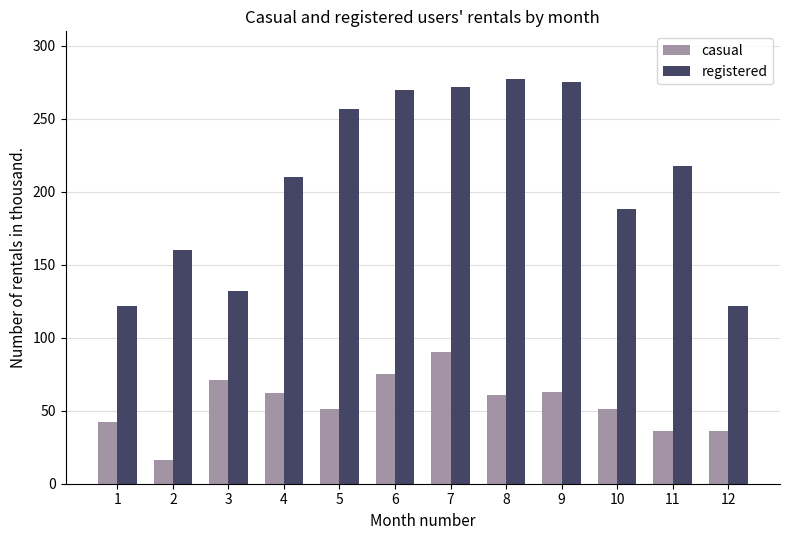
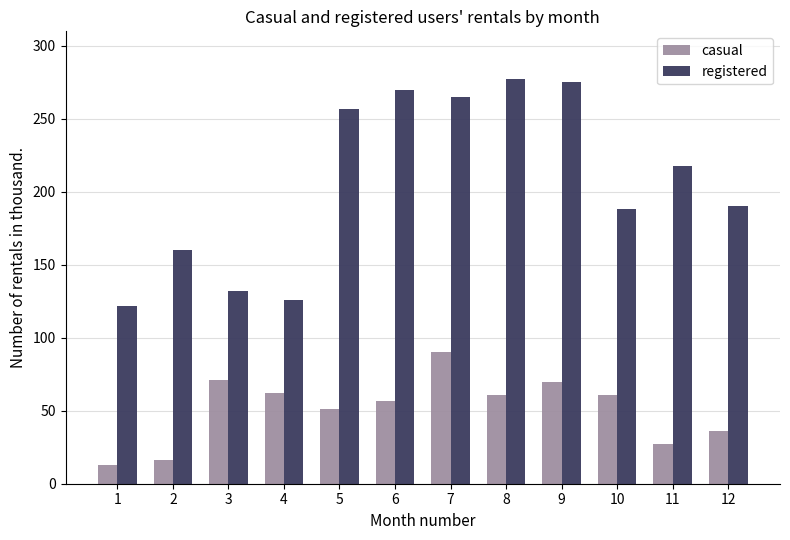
  {
    "casual": {
-     "1": 42,
+     "1": 13,
      "2": 16,
      "3": 71,
      "4": 62,
      "5": 51,
-     "6": 75,
+     "6": 57,
      "7": 90,
      "8": 61,
-     "9": 63,
-     "10": 51,
-     "11": 36,
+     "9": 70,
+     "10": 61,
+     "11": 27,
      "12": 36
    },
    "registered": {
      "1": 122,
      "2": 160,
      "3": 132,
-     "4": 210,
+     "4": 126,
      "5": 257,
      "6": 270,
-     "7": 272,
+     "7": 265,
      "8": 277,
      "9": 275,
      "10": 188,
      "11": 218,
-     "12": 122
+     "12": 190
    }
  }
